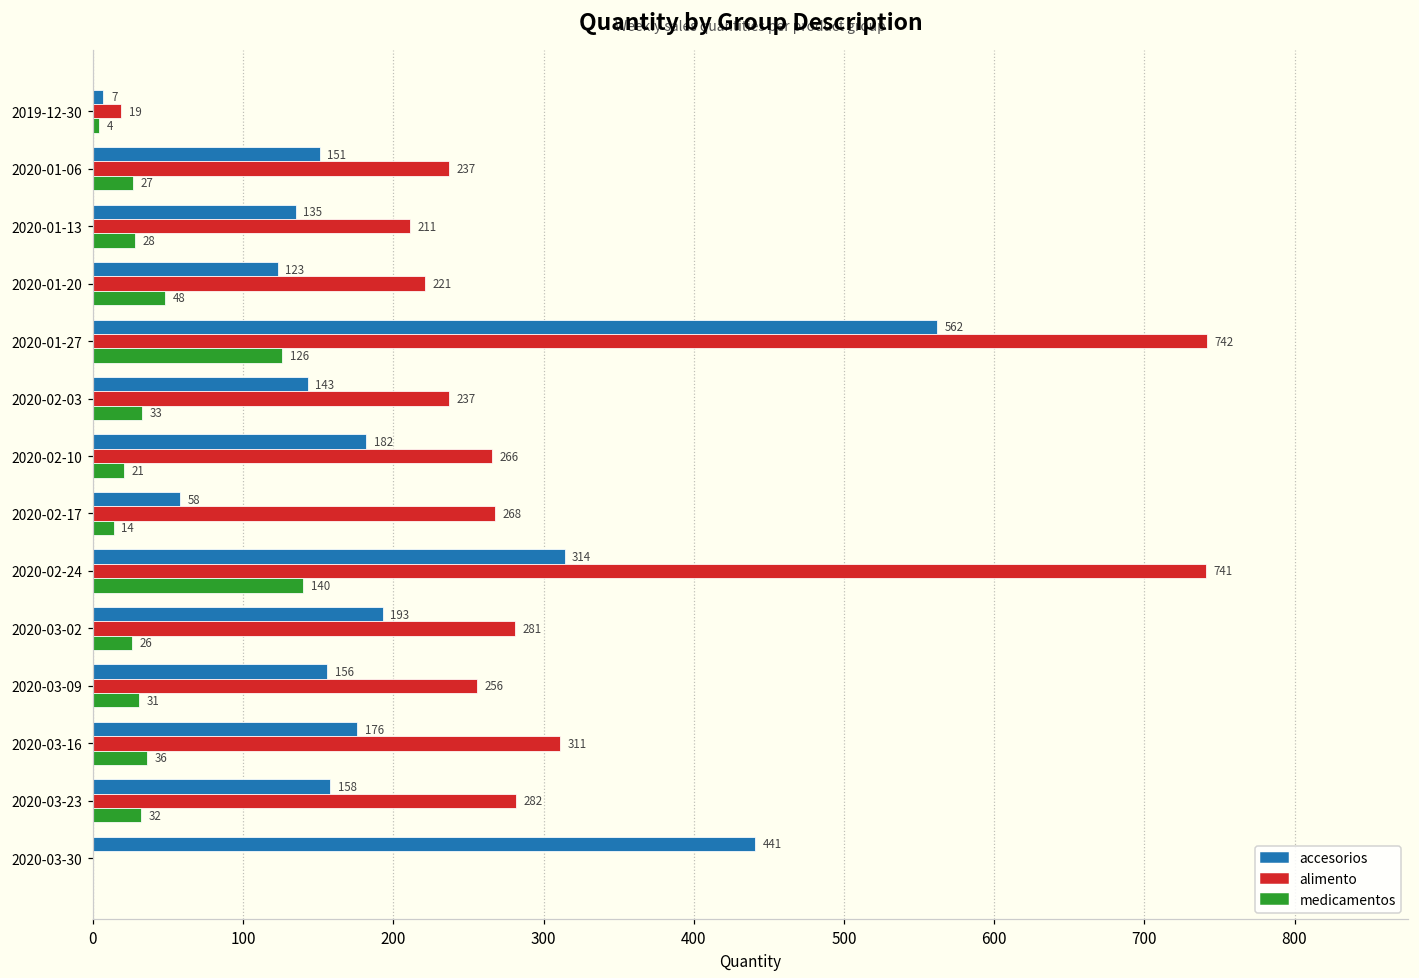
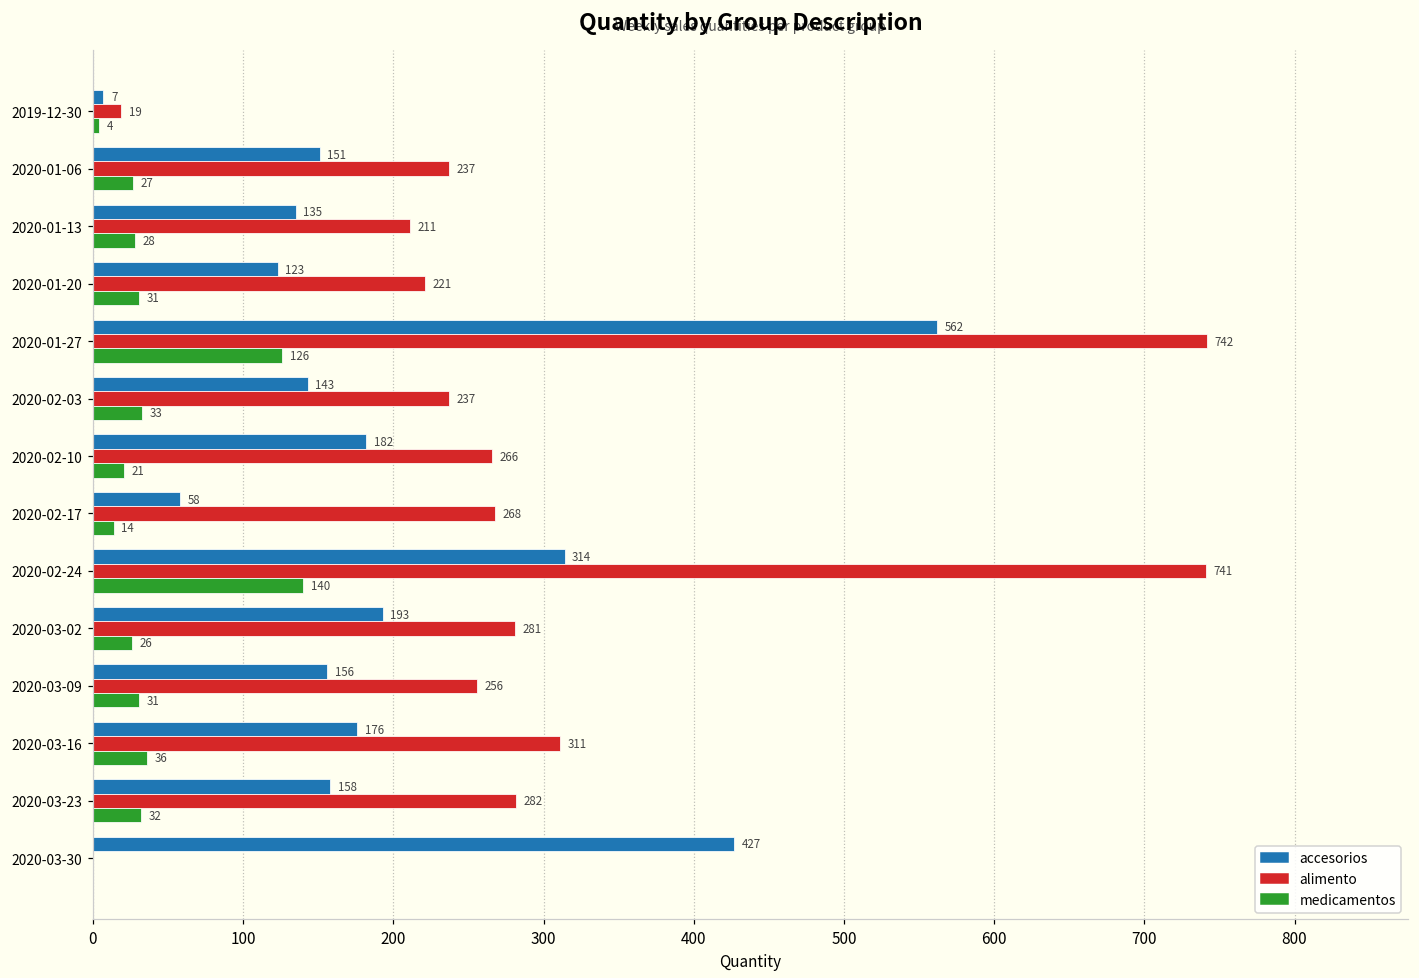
  {
    "accesorios": {
      "2019-12-30": 7,
      "2020-01-06": 151,
      "2020-01-13": 135,
      "2020-01-20": 123,
      "2020-01-27": 562,
      "2020-02-03": 143,
      "2020-02-10": 182,
      "2020-02-17": 58,
      "2020-02-24": 314,
      "2020-03-02": 193,
      "2020-03-09": 156,
      "2020-03-16": 176,
      "2020-03-23": 158,
-     "2020-03-30": 441
+     "2020-03-30": 427
    },
    "alimento": {
      "2019-12-30": 19,
      "2020-01-06": 237,
      "2020-01-13": 211,
      "2020-01-20": 221,
      "2020-01-27": 742,
      "2020-02-03": 237,
      "2020-02-10": 266,
      "2020-02-17": 268,
      "2020-02-24": 741,
      "2020-03-02": 281,
      "2020-03-09": 256,
      "2020-03-16": 311,
      "2020-03-23": 282
    },
    "medicamentos": {
      "2019-12-30": 4,
      "2020-01-06": 27,
      "2020-01-13": 28,
-     "2020-01-20": 48,
+     "2020-01-20": 31,
      "2020-01-27": 126,
      "2020-02-03": 33,
      "2020-02-10": 21,
      "2020-02-17": 14,
      "2020-02-24": 140,
      "2020-03-02": 26,
      "2020-03-09": 31,
      "2020-03-16": 36,
      "2020-03-23": 32
    }
  }
